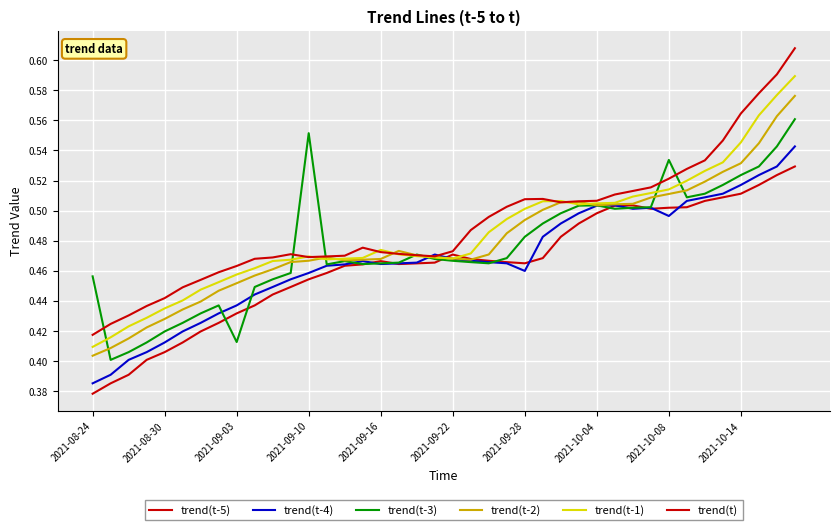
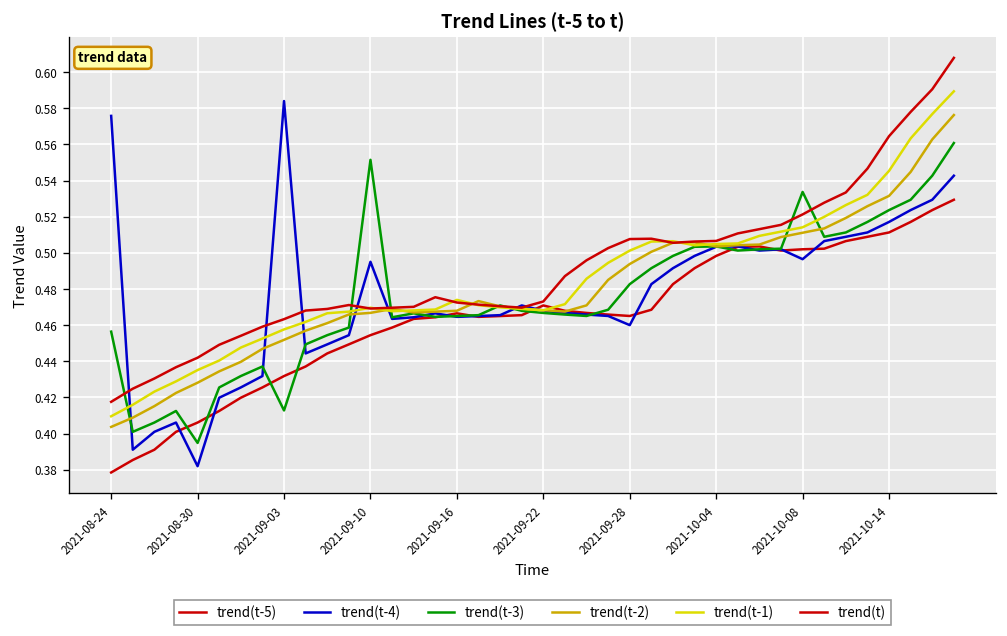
  {
    "trend(t-4)": {
-     "2021-08-24": 0.385,
-     "2021-08-30": 0.412,
-     "2021-09-03": 0.437,
-     "2021-09-10": 0.459,
+     "2021-08-24": 0.576,
+     "2021-08-30": 0.382,
+     "2021-09-03": 0.584,
+     "2021-09-10": 0.495,
      "2021-09-28": 0.460,
      "2021-10-08": 0.496,
      "2021-10-14": 0.517
    },
    "trend(t-3)": {
      "2021-08-24": 0.456,
-     "2021-08-30": 0.420,
+     "2021-08-30": 0.395,
      "2021-09-03": 0.413,
      "2021-09-10": 0.551,
      "2021-09-28": 0.483,
      "2021-10-08": 0.534,
      "2021-10-14": 0.524
    }
  }
